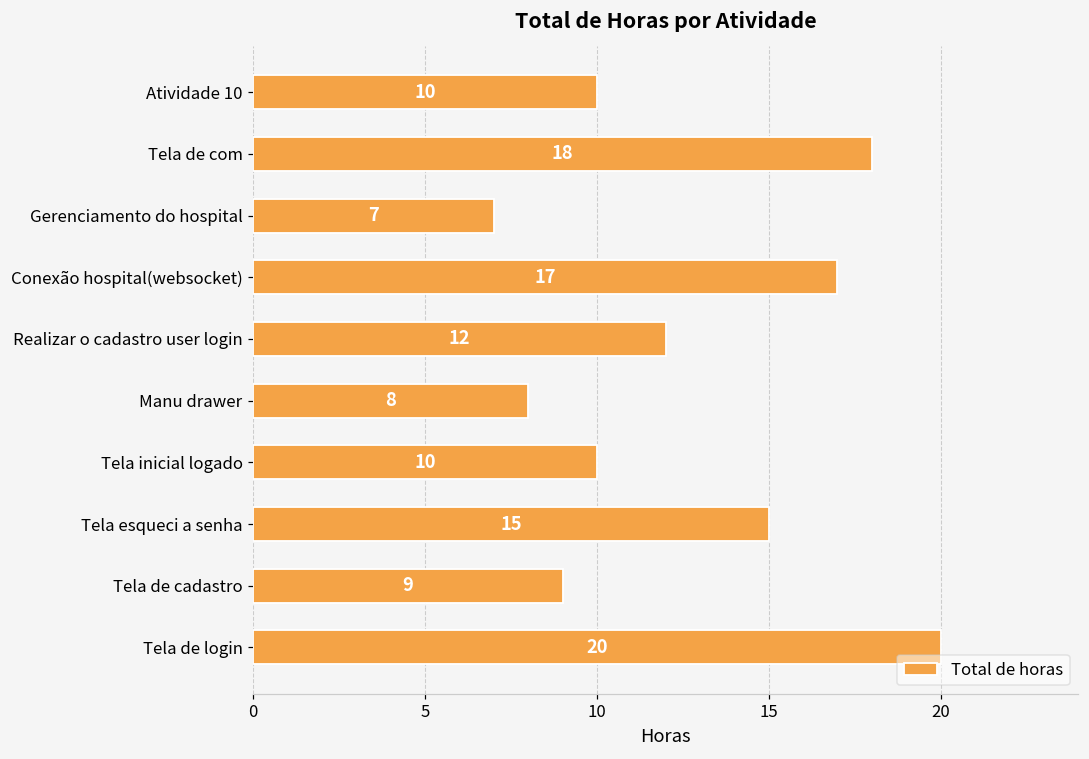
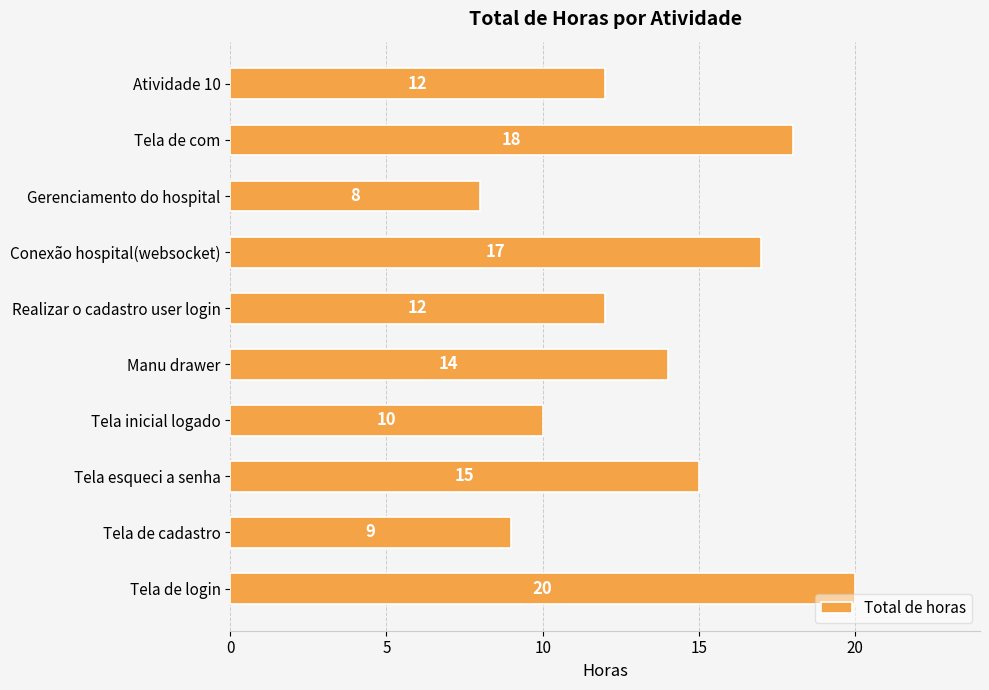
  {
-   "Atividade 10": 10,
+   "Atividade 10": 12,
    "Tela de com": 18,
-   "Gerenciamento do hospital": 7,
+   "Gerenciamento do hospital": 8,
    "Conexão hospital(websocket)": 17,
    "Realizar o cadastro user login": 12,
-   "Manu drawer": 8,
+   "Manu drawer": 14,
    "Tela inicial logado": 10,
    "Tela esqueci a senha": 15,
    "Tela de cadastro": 9,
    "Tela de login": 20
  }
